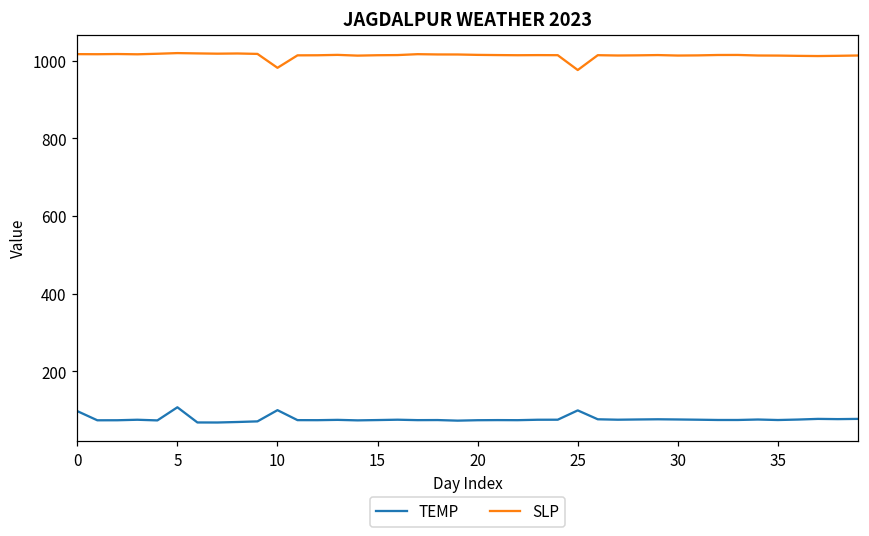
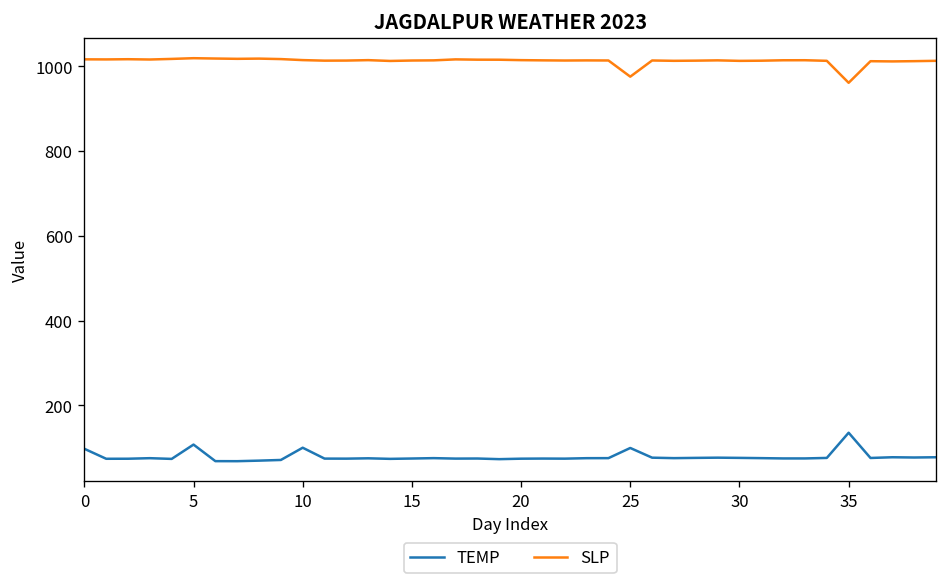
  {
    "TEMP": {
      "0": 100,
      "5": 110,
      "10": 100,
      "15": 70,
      "20": 70,
      "25": 100,
      "30": 80,
-     "35": 70
+     "35": 140
    },
    "SLP": {
      "0": 1020,
      "5": 1020,
-     "10": 980,
+     "10": 1020,
      "15": 1010,
      "20": 1010,
      "25": 980,
      "30": 1010,
-     "35": 1010
+     "35": 960
    }
  }
